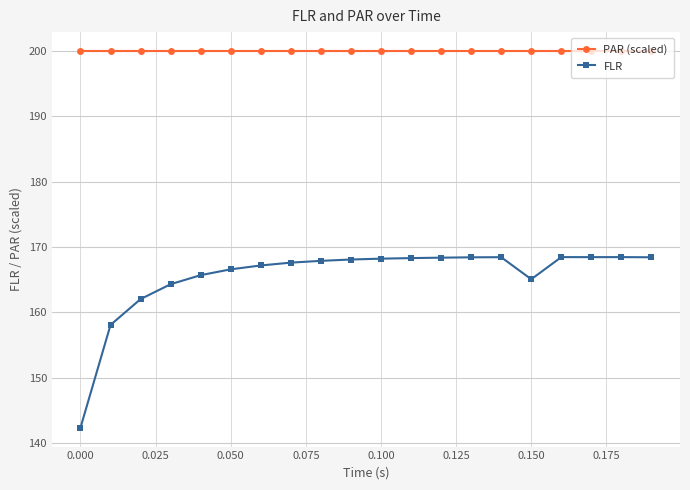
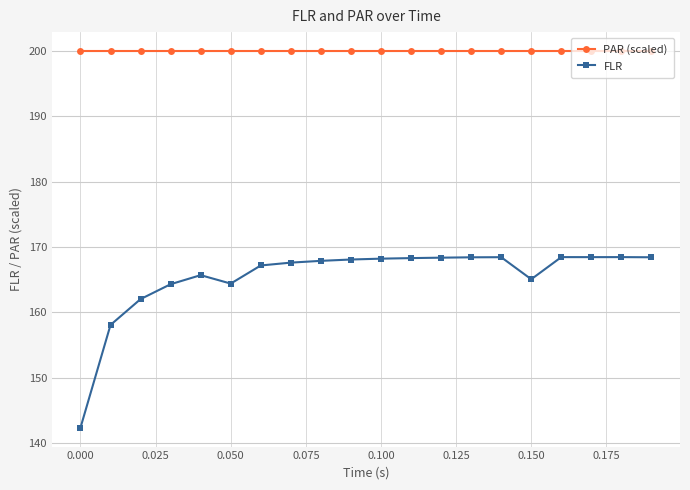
  {
    "PAR (scaled)": {
      "0.000": 200,
      "0.050": 200,
      "0.100": 200,
      "0.150": 200
    },
    "FLR": {
      "0.000": 142,
-     "0.050": 167,
+     "0.050": 164,
      "0.100": 168,
      "0.150": 165
    }
  }
